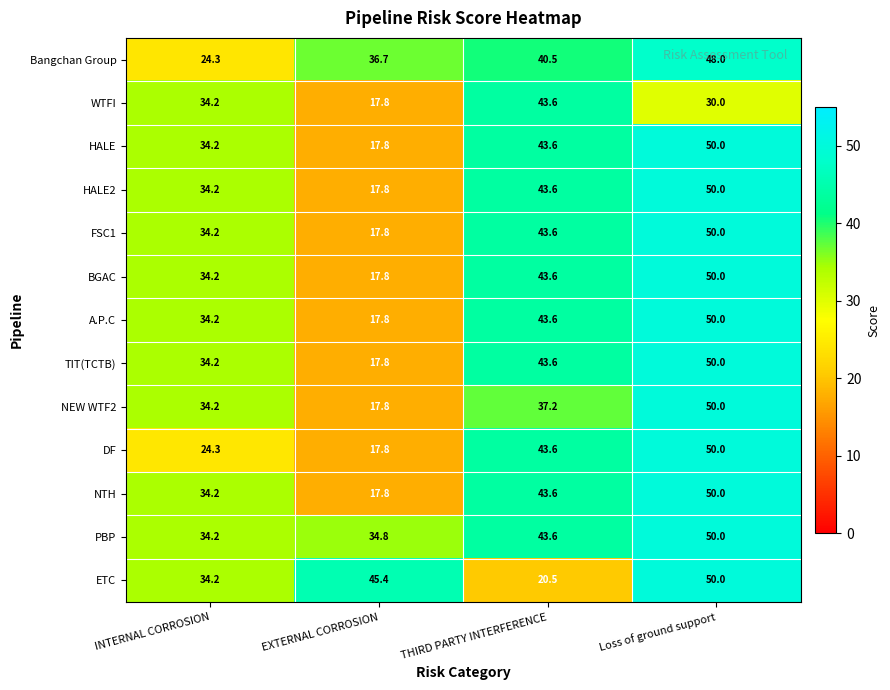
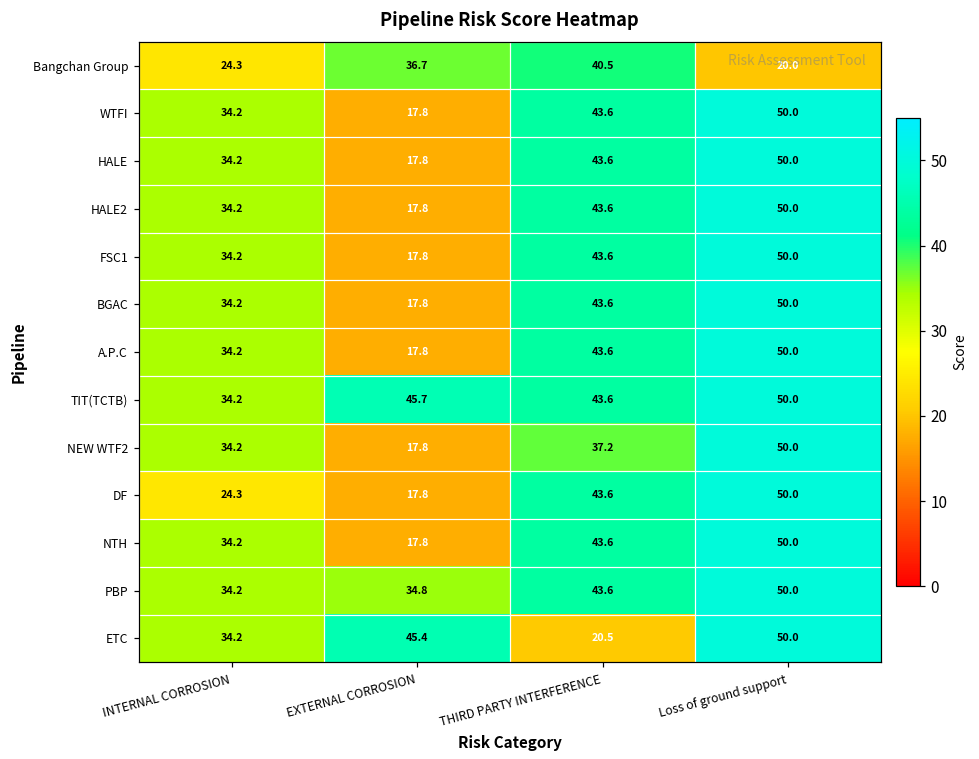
  {
    "Bangchan Group": {
      "INTERNAL CORROSION": 24.3,
      "EXTERNAL CORROSION": 36.7,
      "THIRD PARTY INTERFERENCE": 40.5,
-     "Loss of ground support": 48.0
+     "Loss of ground support": 20.0
    },
    "WTFI": {
      "INTERNAL CORROSION": 34.2,
      "EXTERNAL CORROSION": 17.8,
      "THIRD PARTY INTERFERENCE": 43.6,
-     "Loss of ground support": 30.0
+     "Loss of ground support": 50.0
    },
    "HALE": {
      "INTERNAL CORROSION": 34.2,
      "EXTERNAL CORROSION": 17.8,
      "THIRD PARTY INTERFERENCE": 43.6,
      "Loss of ground support": 50.0
    },
    "HALE2": {
      "INTERNAL CORROSION": 34.2,
      "EXTERNAL CORROSION": 17.8,
      "THIRD PARTY INTERFERENCE": 43.6,
      "Loss of ground support": 50.0
    },
    "FSC1": {
      "INTERNAL CORROSION": 34.2,
      "EXTERNAL CORROSION": 17.8,
      "THIRD PARTY INTERFERENCE": 43.6,
      "Loss of ground support": 50.0
    },
    "BGAC": {
      "INTERNAL CORROSION": 34.2,
      "EXTERNAL CORROSION": 17.8,
      "THIRD PARTY INTERFERENCE": 43.6,
      "Loss of ground support": 50.0
    },
    "A.P.C": {
      "INTERNAL CORROSION": 34.2,
      "EXTERNAL CORROSION": 17.8,
      "THIRD PARTY INTERFERENCE": 43.6,
      "Loss of ground support": 50.0
    },
    "TIT(TCTB)": {
      "INTERNAL CORROSION": 34.2,
-     "EXTERNAL CORROSION": 17.8,
+     "EXTERNAL CORROSION": 45.7,
      "THIRD PARTY INTERFERENCE": 43.6,
      "Loss of ground support": 50.0
    },
    "NEW WTF2": {
      "INTERNAL CORROSION": 34.2,
      "EXTERNAL CORROSION": 17.8,
      "THIRD PARTY INTERFERENCE": 37.2,
      "Loss of ground support": 50.0
    },
    "DF": {
      "INTERNAL CORROSION": 24.3,
      "EXTERNAL CORROSION": 17.8,
      "THIRD PARTY INTERFERENCE": 43.6,
      "Loss of ground support": 50.0
    },
    "NTH": {
      "INTERNAL CORROSION": 34.2,
      "EXTERNAL CORROSION": 17.8,
      "THIRD PARTY INTERFERENCE": 43.6,
      "Loss of ground support": 50.0
    },
    "PBP": {
      "INTERNAL CORROSION": 34.2,
      "EXTERNAL CORROSION": 34.8,
      "THIRD PARTY INTERFERENCE": 43.6,
      "Loss of ground support": 50.0
    },
    "ETC": {
      "INTERNAL CORROSION": 34.2,
      "EXTERNAL CORROSION": 45.4,
      "THIRD PARTY INTERFERENCE": 20.5,
      "Loss of ground support": 50.0
    }
  }
